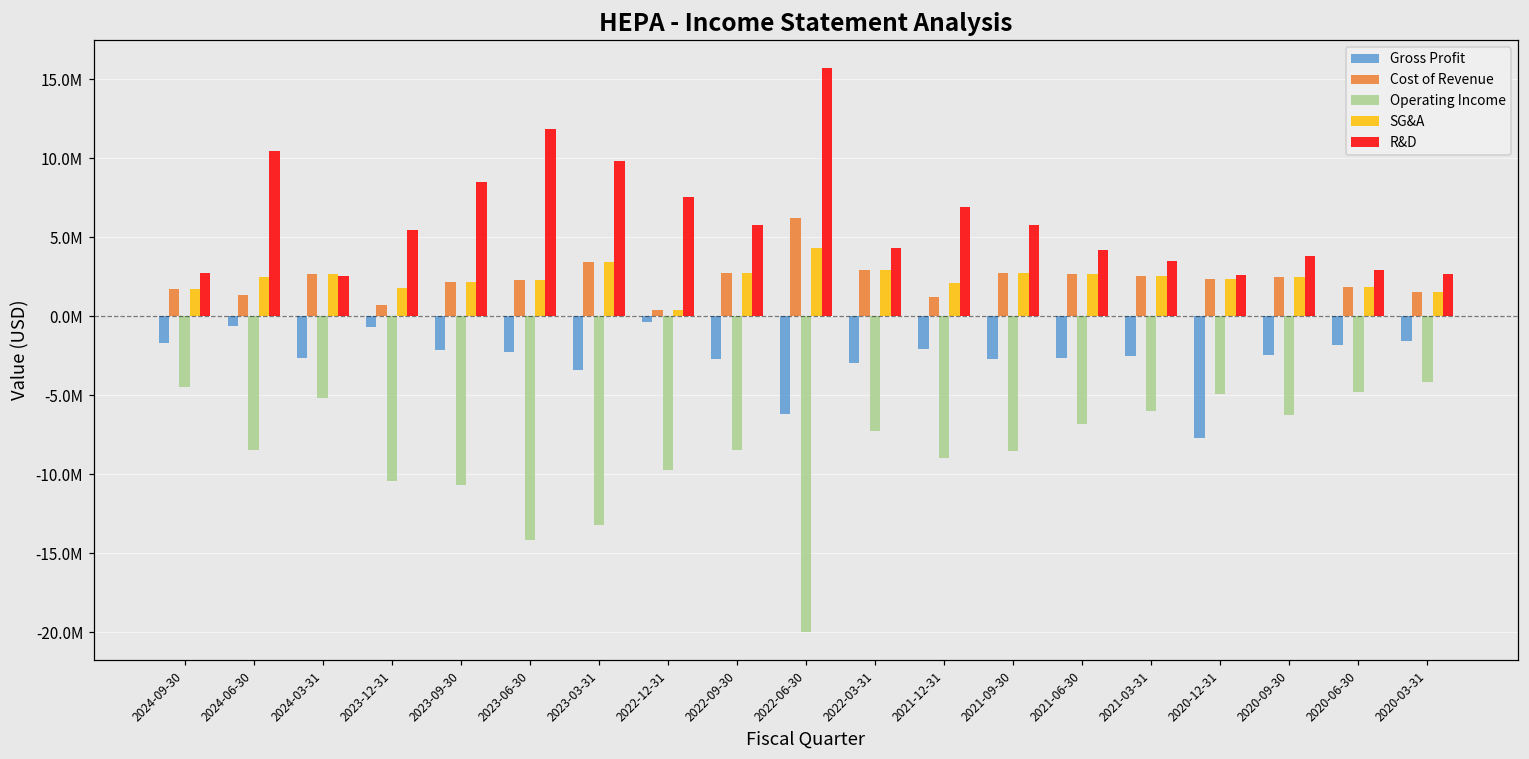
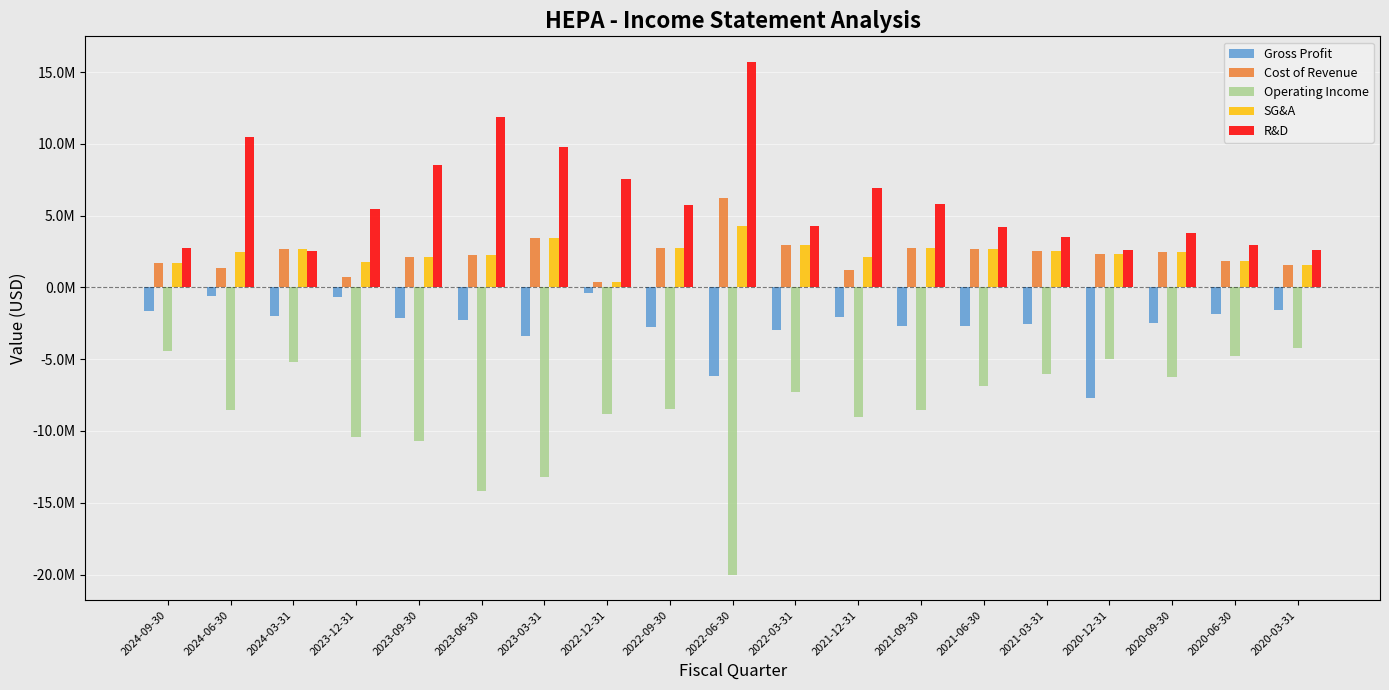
  {
    "Gross Profit": {
      "2024-09-30": -1700000,
      "2024-06-30": -600000,
-     "2024-03-31": -2600000,
+     "2024-03-31": -2000000,
      "2023-12-31": -700000,
      "2023-09-30": -2100000,
      "2023-06-30": -2300000,
      "2023-03-31": -3400000,
      "2022-12-31": -400000,
      "2022-09-30": -2700000,
      "2022-06-30": -6200000,
      "2022-03-31": -2900000,
      "2021-12-31": -2100000,
      "2021-09-30": -2700000,
      "2021-06-30": -2700000,
      "2021-03-31": -2500000,
      "2020-12-31": -7700000,
      "2020-09-30": -2500000,
      "2020-06-30": -1800000,
      "2020-03-31": -1500000
    },
    "Cost of Revenue": {
      "2024-09-30": 1700000,
      "2024-06-30": 1400000,
      "2024-03-31": 2600000,
      "2023-12-31": 700000,
      "2023-09-30": 2100000,
      "2023-06-30": 2300000,
      "2023-03-31": 3400000,
      "2022-12-31": 400000,
      "2022-09-30": 2700000,
      "2022-06-30": 6200000,
      "2022-03-31": 2900000,
      "2021-12-31": 1200000,
      "2021-09-30": 2700000,
      "2021-06-30": 2700000,
      "2021-03-31": 2500000,
      "2020-12-31": 2300000,
      "2020-09-30": 2400000,
      "2020-06-30": 1800000,
      "2020-03-31": 1500000
    },
    "Operating Income": {
      "2024-09-30": -4500000,
      "2024-06-30": -8500000,
      "2024-03-31": -5200000,
      "2023-12-31": -10400000,
      "2023-09-30": -10700000,
      "2023-06-30": -14200000,
      "2023-03-31": -13200000,
-     "2022-12-31": -9800000,
+     "2022-12-31": -8800000,
      "2022-09-30": -8500000,
      "2022-06-30": -20000000,
      "2022-03-31": -7300000,
      "2021-12-31": -9000000,
      "2021-09-30": -8500000,
      "2021-06-30": -6900000,
      "2021-03-31": -6000000,
      "2020-12-31": -5000000,
      "2020-09-30": -6200000,
      "2020-06-30": -4800000,
      "2020-03-31": -4200000
    },
    "SG&A": {
      "2024-09-30": 1700000,
      "2024-06-30": 2500000,
      "2024-03-31": 2600000,
      "2023-12-31": 1800000,
      "2023-09-30": 2100000,
      "2023-06-30": 2300000,
      "2023-03-31": 3400000,
      "2022-12-31": 400000,
      "2022-09-30": 2700000,
      "2022-06-30": 4300000,
      "2022-03-31": 2900000,
      "2021-12-31": 2100000,
      "2021-09-30": 2700000,
      "2021-06-30": 2700000,
      "2021-03-31": 2500000,
      "2020-12-31": 2300000,
      "2020-09-30": 2400000,
      "2020-06-30": 1800000,
      "2020-03-31": 1500000
    },
    "R&D": {
      "2024-09-30": 2800000,
      "2024-06-30": 10500000,
      "2024-03-31": 2500000,
      "2023-12-31": 5400000,
      "2023-09-30": 8500000,
      "2023-06-30": 11900000,
      "2023-03-31": 9800000,
      "2022-12-31": 7500000,
      "2022-09-30": 5700000,
      "2022-06-30": 15700000,
      "2022-03-31": 4300000,
      "2021-12-31": 6900000,
      "2021-09-30": 5800000,
      "2021-06-30": 4200000,
      "2021-03-31": 3500000,
      "2020-12-31": 2600000,
      "2020-09-30": 3800000,
      "2020-06-30": 3000000,
      "2020-03-31": 2600000
    }
  }
